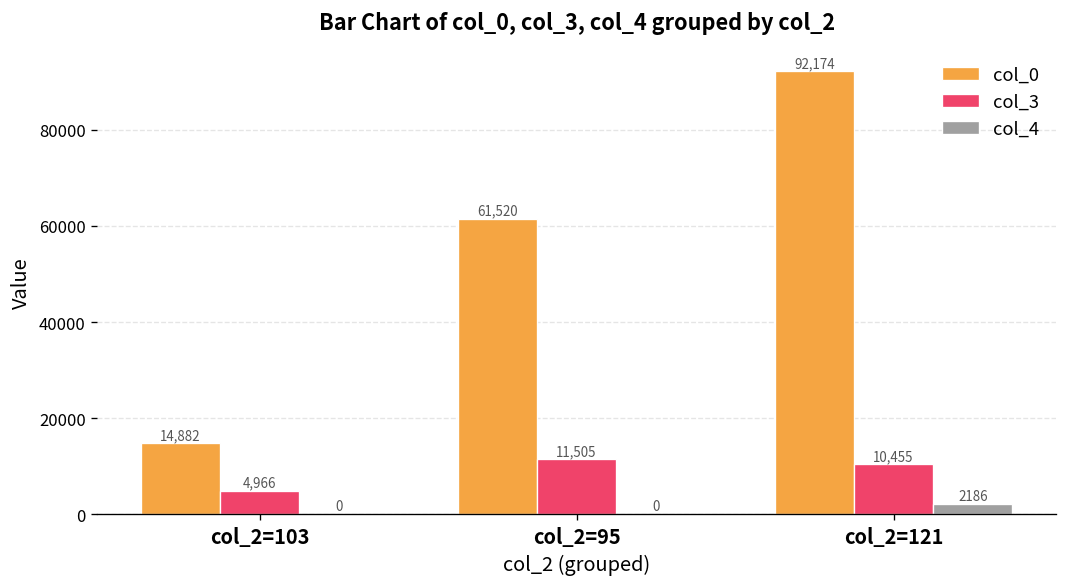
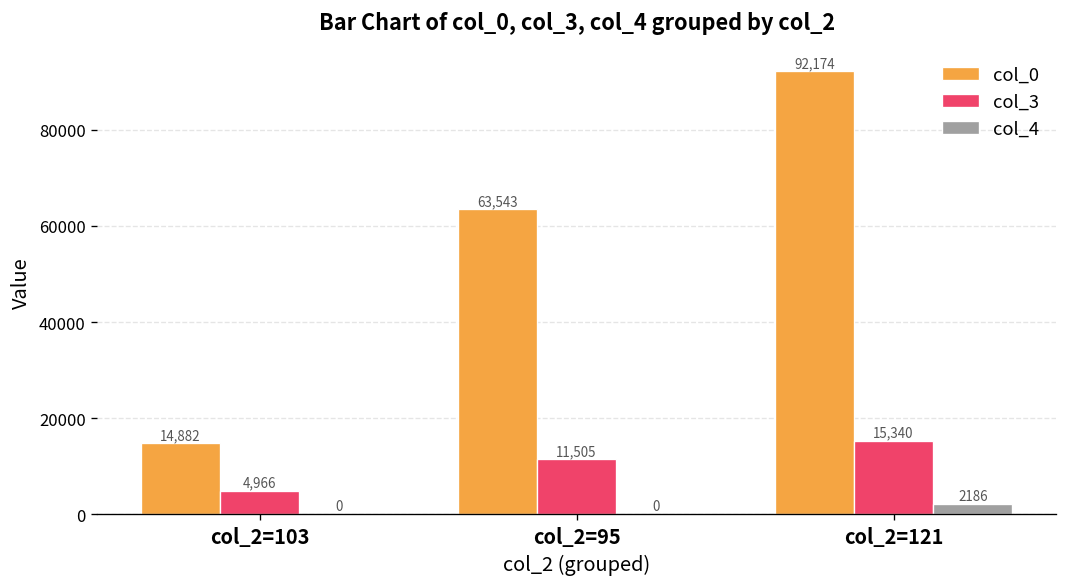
  {
    "col_0": {
      "col_2=103": "14,882",
-     "col_2=95": "61,520",
+     "col_2=95": "63,543",
      "col_2=121": "92,174"
    },
    "col_3": {
      "col_2=103": "4,966",
      "col_2=95": "11,505",
-     "col_2=121": "10,455"
+     "col_2=121": "15,340"
    },
    "col_4": {
      "col_2=103": "0",
      "col_2=95": "0",
      "col_2=121": "2186"
    }
  }
